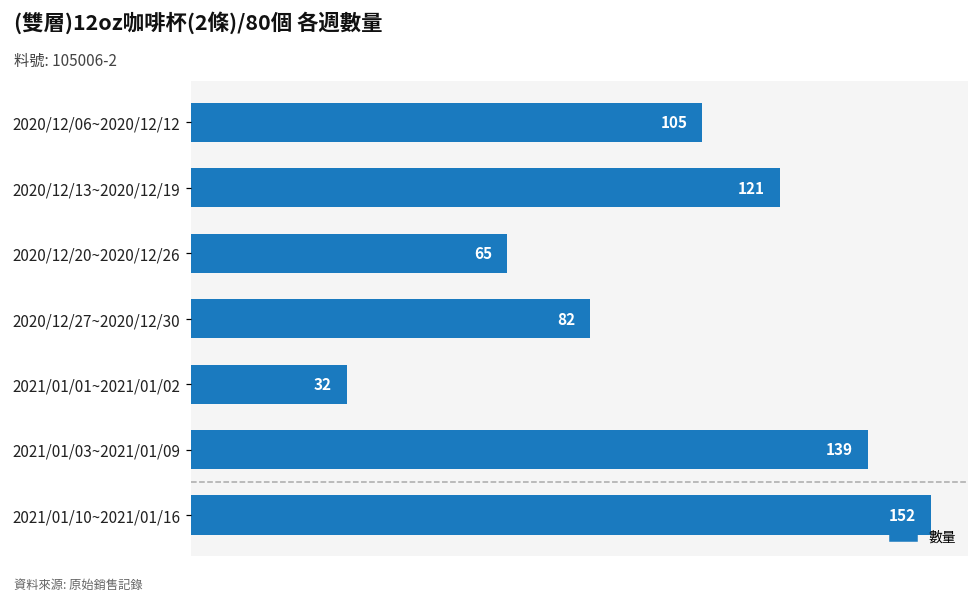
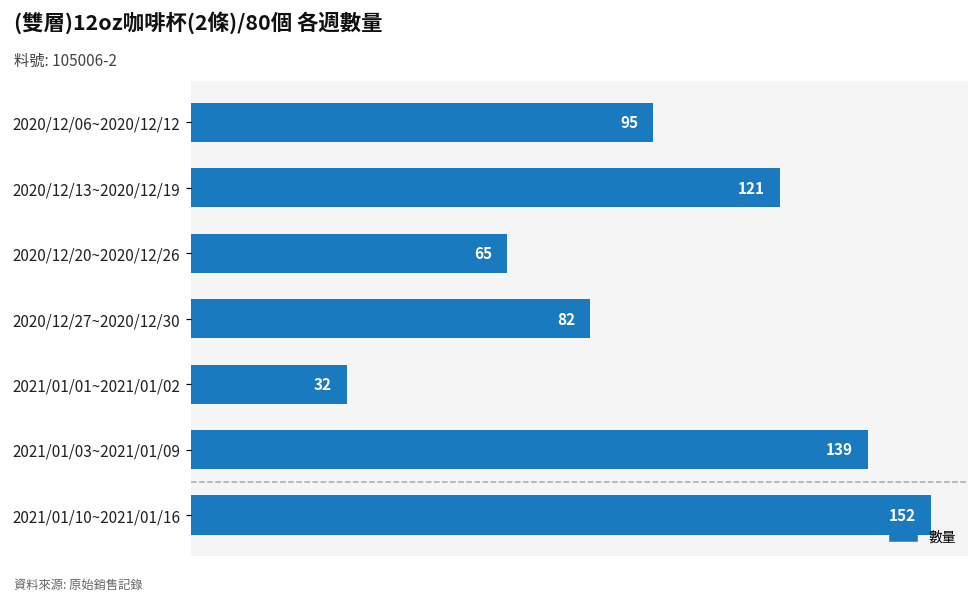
  {
-   "2020/12/06~2020/12/12": 105,
+   "2020/12/06~2020/12/12": 95,
    "2020/12/13~2020/12/19": 121,
    "2020/12/20~2020/12/26": 65,
    "2020/12/27~2020/12/30": 82,
    "2021/01/01~2021/01/02": 32,
    "2021/01/03~2021/01/09": 139,
    "2021/01/10~2021/01/16": 152
  }
